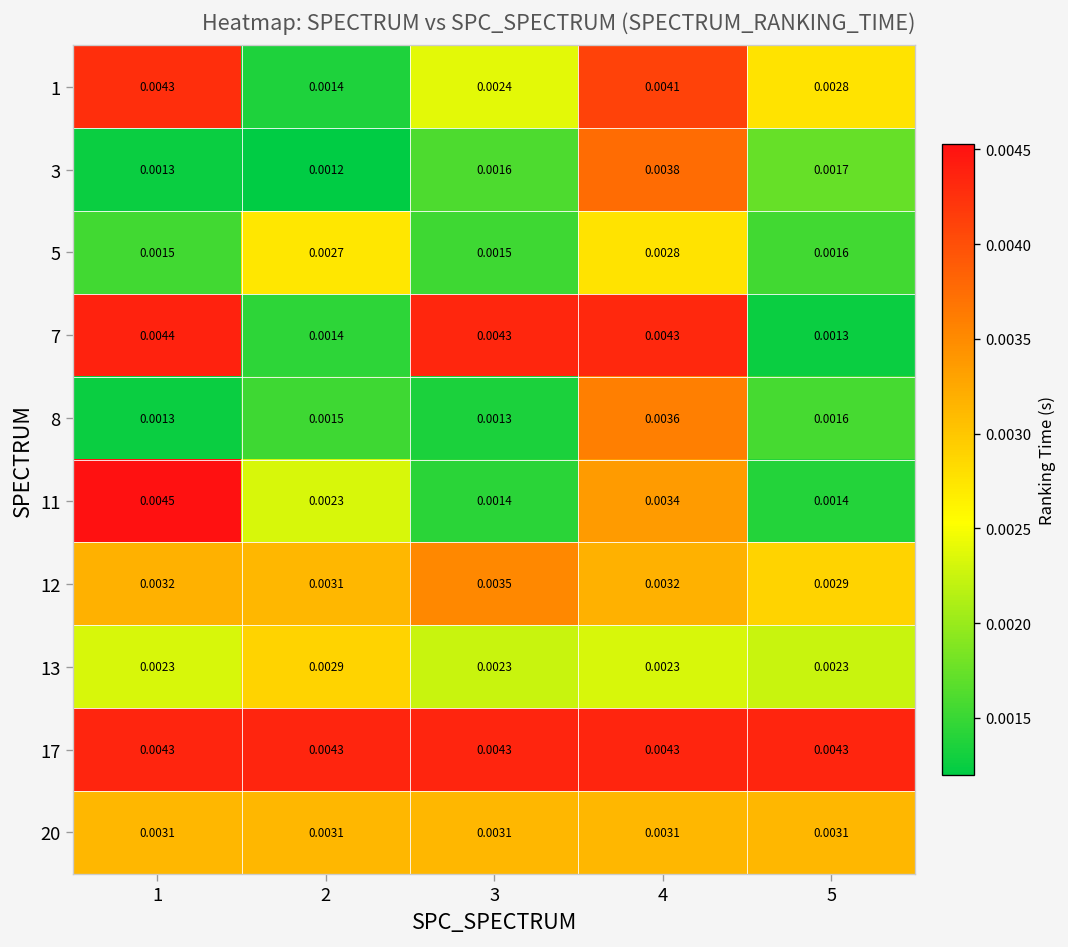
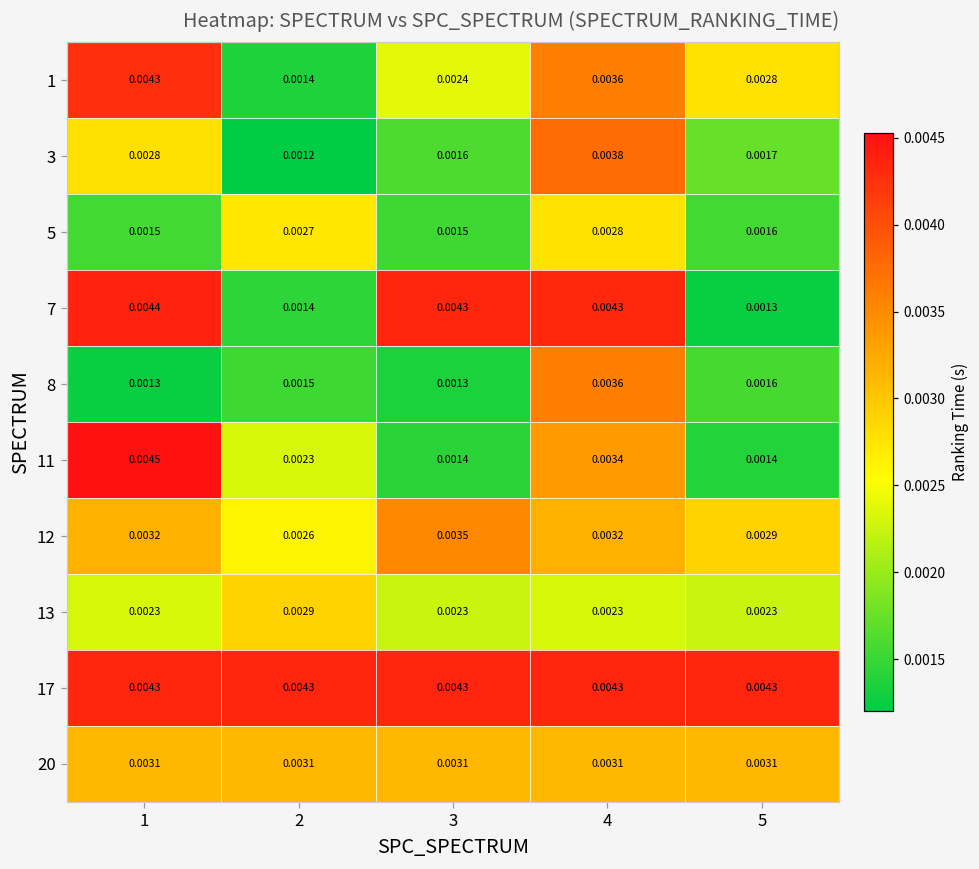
  {
    "1": {
      "1": 0.0043,
      "2": 0.0014,
      "3": 0.0024,
-     "4": 0.0041,
+     "4": 0.0036,
      "5": 0.0028
    },
    "3": {
-     "1": 0.0013,
+     "1": 0.0028,
      "2": 0.0012,
      "3": 0.0016,
      "4": 0.0038,
      "5": 0.0017
    },
    "5": {
      "1": 0.0015,
      "2": 0.0027,
      "3": 0.0015,
      "4": 0.0028,
      "5": 0.0016
    },
    "7": {
      "1": 0.0044,
      "2": 0.0014,
      "3": 0.0043,
      "4": 0.0043,
      "5": 0.0013
    },
    "8": {
      "1": 0.0013,
      "2": 0.0015,
      "3": 0.0013,
      "4": 0.0036,
      "5": 0.0016
    },
    "11": {
      "1": 0.0045,
      "2": 0.0023,
      "3": 0.0014,
      "4": 0.0034,
      "5": 0.0014
    },
    "12": {
      "1": 0.0032,
-     "2": 0.0031,
+     "2": 0.0026,
      "3": 0.0035,
      "4": 0.0032,
      "5": 0.0029
    },
    "13": {
      "1": 0.0023,
      "2": 0.0029,
      "3": 0.0023,
      "4": 0.0023,
      "5": 0.0023
    },
    "17": {
      "1": 0.0043,
      "2": 0.0043,
      "3": 0.0043,
      "4": 0.0043,
      "5": 0.0043
    },
    "20": {
      "1": 0.0031,
      "2": 0.0031,
      "3": 0.0031,
      "4": 0.0031,
      "5": 0.0031
    }
  }
